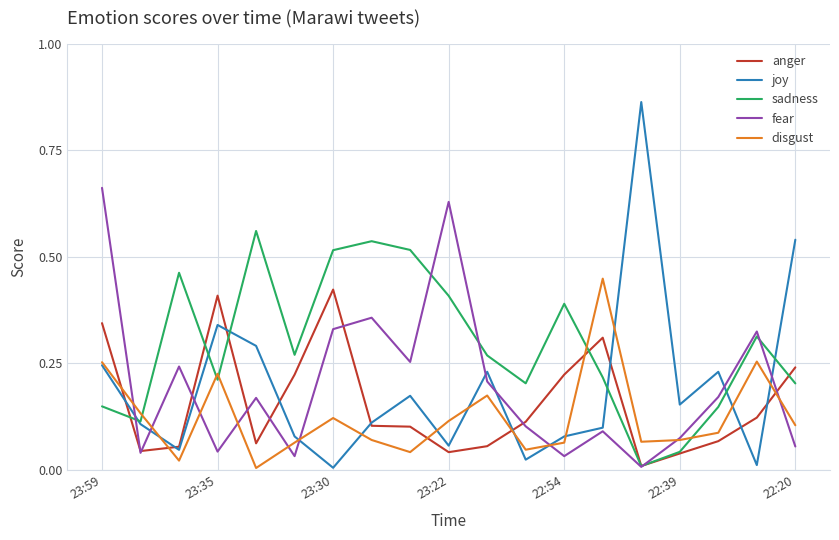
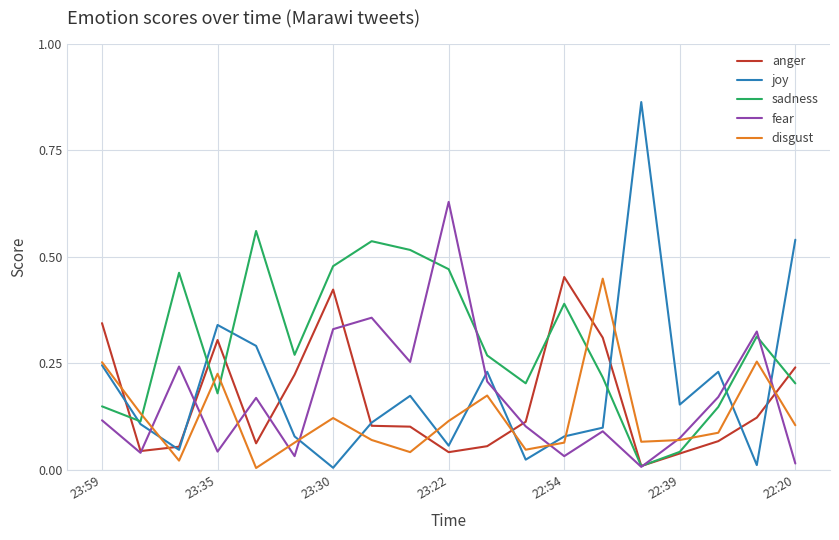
  {
    "anger": {
      "23:59": 0.34,
-     "23:35": 0.41,
+     "23:35": 0.31,
      "23:30": 0.42,
      "23:22": 0.04,
-     "22:54": 0.22,
+     "22:54": 0.45,
      "22:20": 0.24
    },
    "joy": {
      "23:59": 0.25,
      "23:35": 0.34,
      "23:30": 0.01,
      "23:22": 0.06,
      "22:54": 0.08,
      "22:39": 0.15,
      "22:20": 0.54
    },
    "sadness": {
      "23:59": 0.15,
-     "23:35": 0.21,
-     "23:30": 0.52,
-     "23:22": 0.41,
+     "23:35": 0.18,
+     "23:30": 0.48,
+     "23:22": 0.47,
      "22:54": 0.39,
      "22:20": 0.20
    },
    "fear": {
-     "23:59": 0.66,
+     "23:59": 0.12,
      "23:35": 0.04,
      "23:30": 0.33,
      "23:22": 0.63,
      "22:54": 0.03,
-     "22:20": 0.06
+     "22:20": 0.02
    },
    "disgust": {
      "23:59": 0.25,
      "23:35": 0.23,
      "23:30": 0.12,
      "23:22": 0.12,
      "22:54": 0.06,
      "22:20": 0.11
    }
  }
